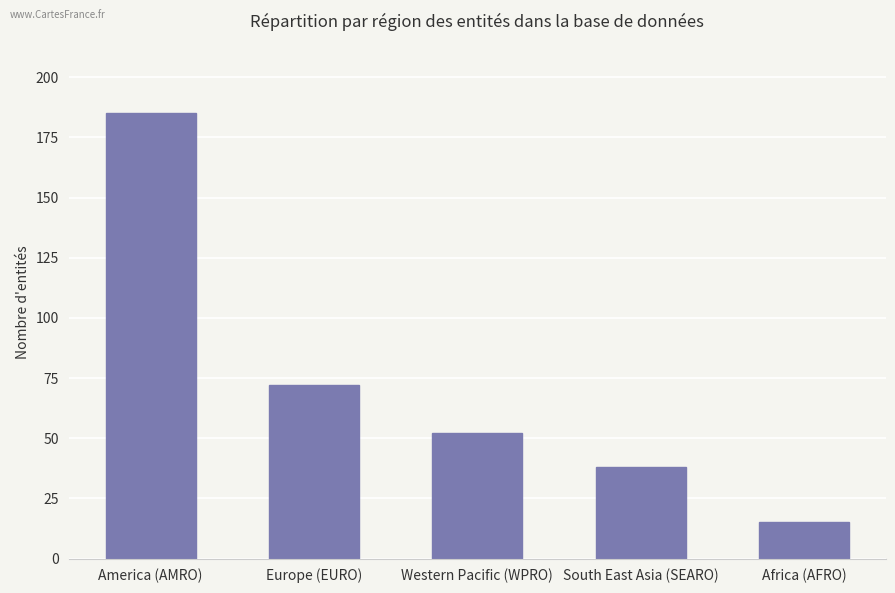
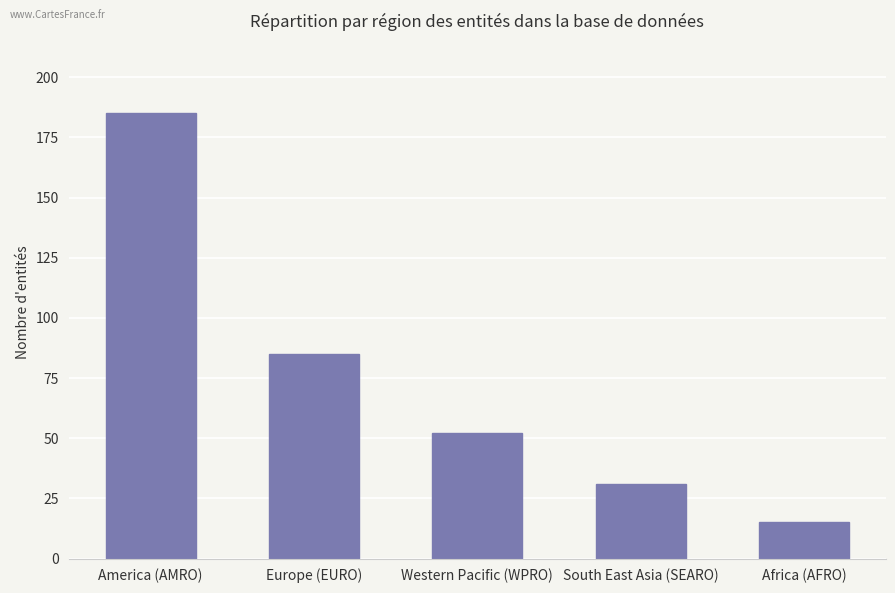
  {
    "America (AMRO)": 185,
-   "Europe (EURO)": 72,
+   "Europe (EURO)": 85,
    "Western Pacific (WPRO)": 52,
-   "South East Asia (SEARO)": 38,
+   "South East Asia (SEARO)": 31,
    "Africa (AFRO)": 15
  }
